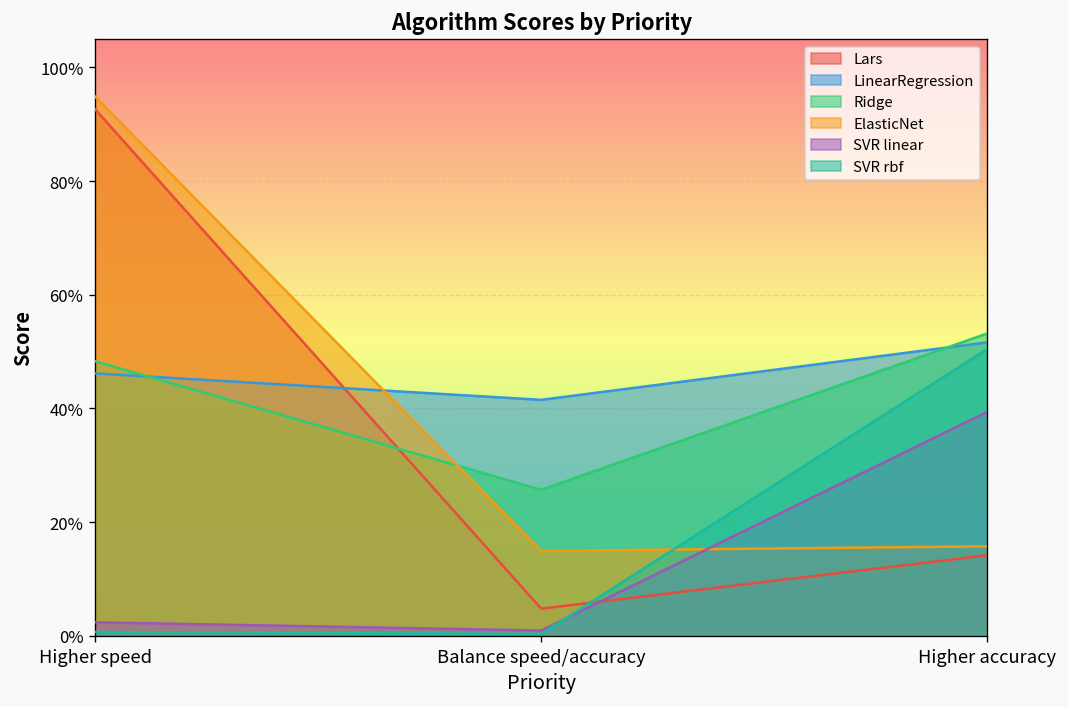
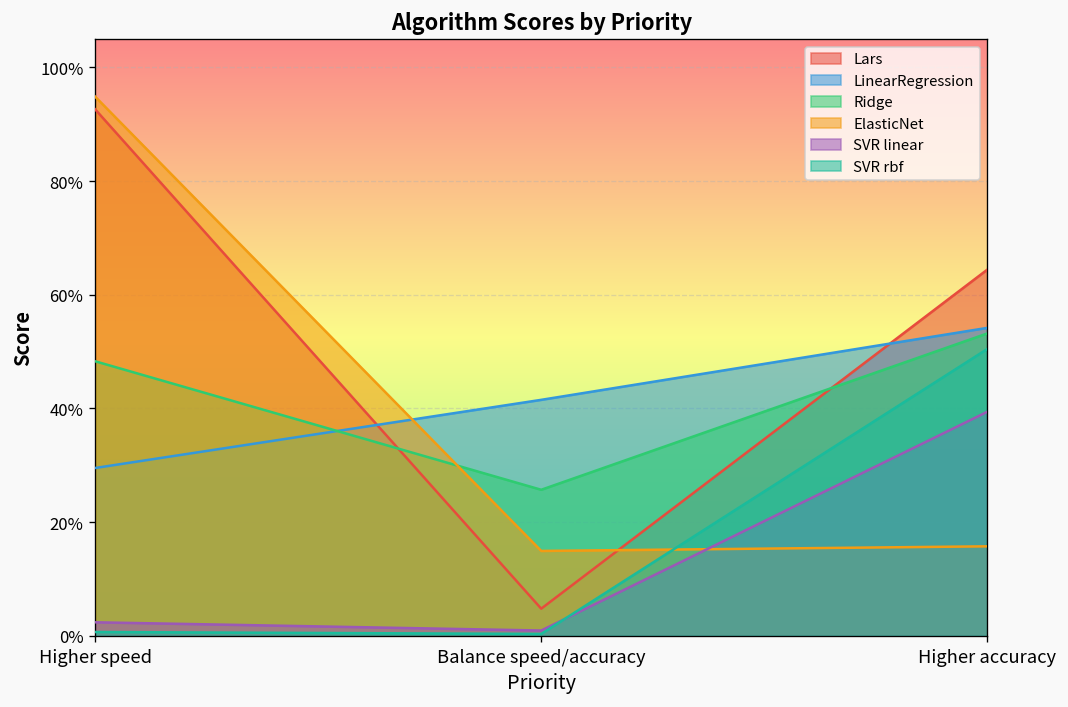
  {
    "Lars": {
      "Higher speed": "93%",
      "Balance speed/accuracy": "5%",
-     "Higher accuracy": "14%"
+     "Higher accuracy": "64%"
    },
    "LinearRegression": {
-     "Higher speed": "46%",
+     "Higher speed": "30%",
      "Balance speed/accuracy": "42%",
-     "Higher accuracy": "52%"
+     "Higher accuracy": "54%"
    },
    "ElasticNet": {
      "Higher speed": "95%",
      "Balance speed/accuracy": "15%",
      "Higher accuracy": "16%"
    },
    "SVR linear": {
      "Higher speed": "2%",
      "Balance speed/accuracy": "1%",
      "Higher accuracy": "39%"
    }
  }
